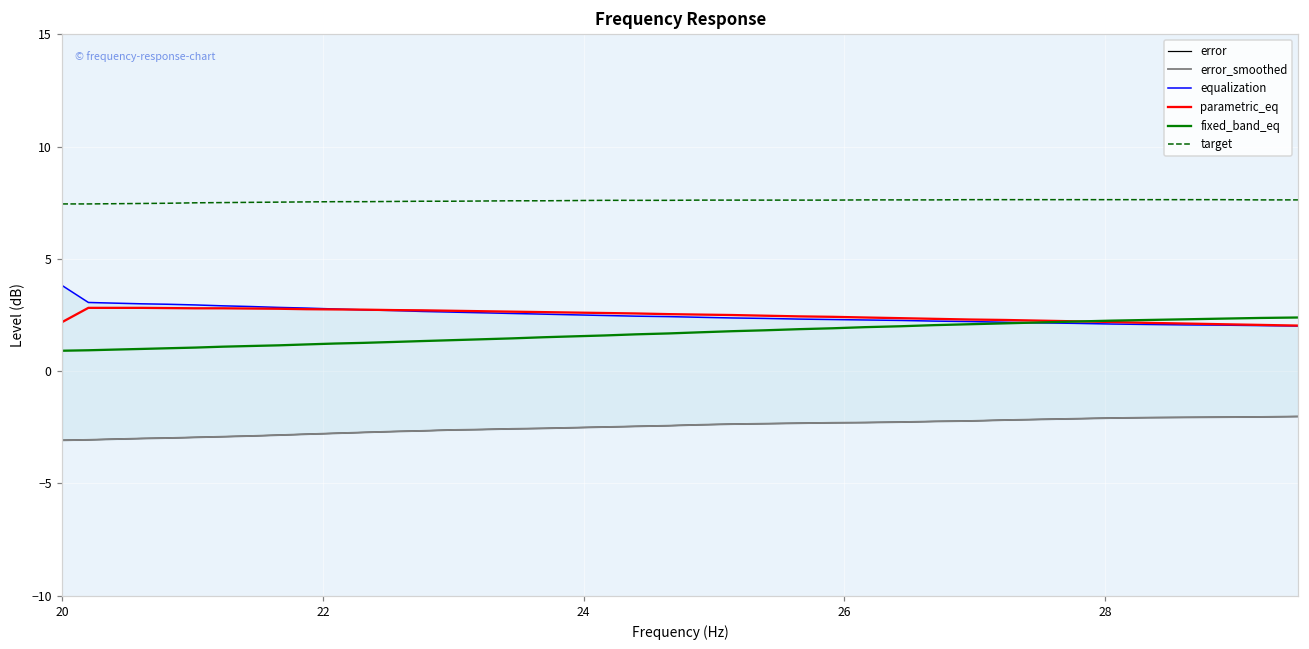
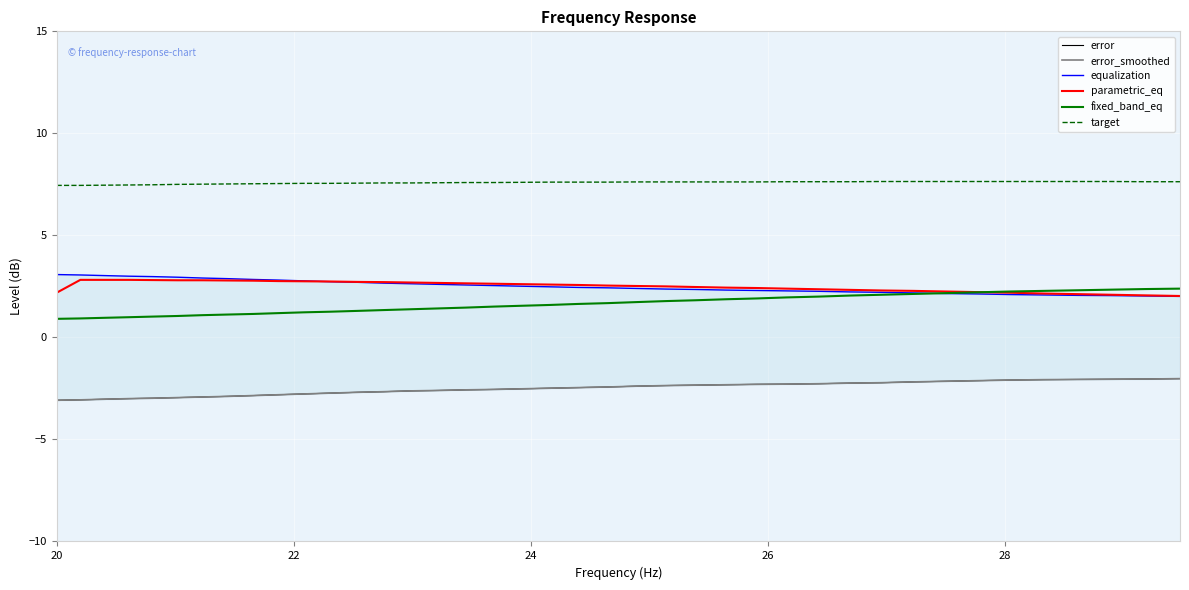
  {
    "error_smoothed": {
      "20": -3.1
    },
    "equalization": {
-     "20": 3.8
+     "20": 3.1
    },
    "parametric_eq": {
      "20": 2.2
    }
  }
